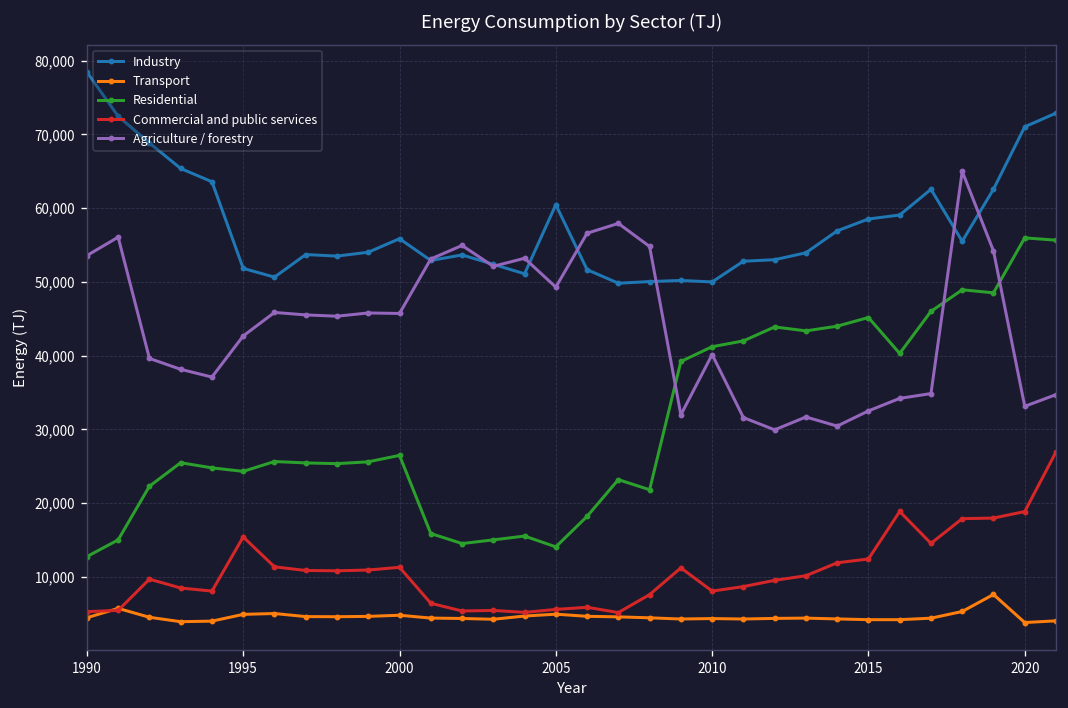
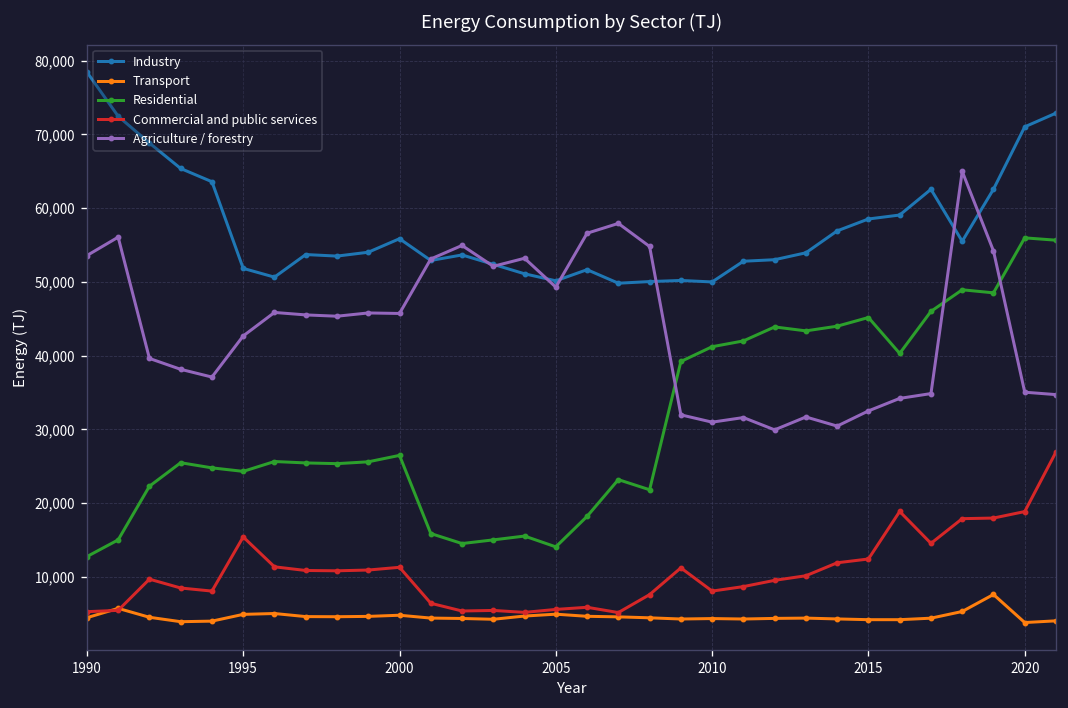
  {
    "Industry": {
      "1990": "78,000",
      "1995": "52,000",
      "2000": "56,000",
-     "2005": "60,000",
+     "2005": "50,000",
      "2010": "50,000",
      "2015": "59,000",
      "2020": "71,000"
    },
    "Transport": {
      "1990": "4,000",
      "1995": "5,000",
      "2000": "5,000",
      "2005": "5,000",
      "2010": "4,000",
      "2015": "4,000",
      "2020": "4,000"
    },
    "Residential": {
      "1990": "13,000",
      "1995": "24,000",
      "2000": "26,000",
      "2005": "14,000",
      "2010": "41,000",
      "2015": "45,000",
      "2020": "56,000"
    },
    "Commercial and public services": {
      "1990": "5,000",
      "1995": "15,000",
      "2000": "11,000",
      "2005": "6,000",
      "2010": "8,000",
      "2015": "12,000",
      "2020": "19,000"
    },
    "Agriculture / forestry": {
      "1990": "54,000",
      "1995": "43,000",
      "2000": "46,000",
      "2005": "49,000",
-     "2010": "40,000",
+     "2010": "31,000",
      "2015": "33,000",
-     "2020": "33,000"
+     "2020": "35,000"
    }
  }
